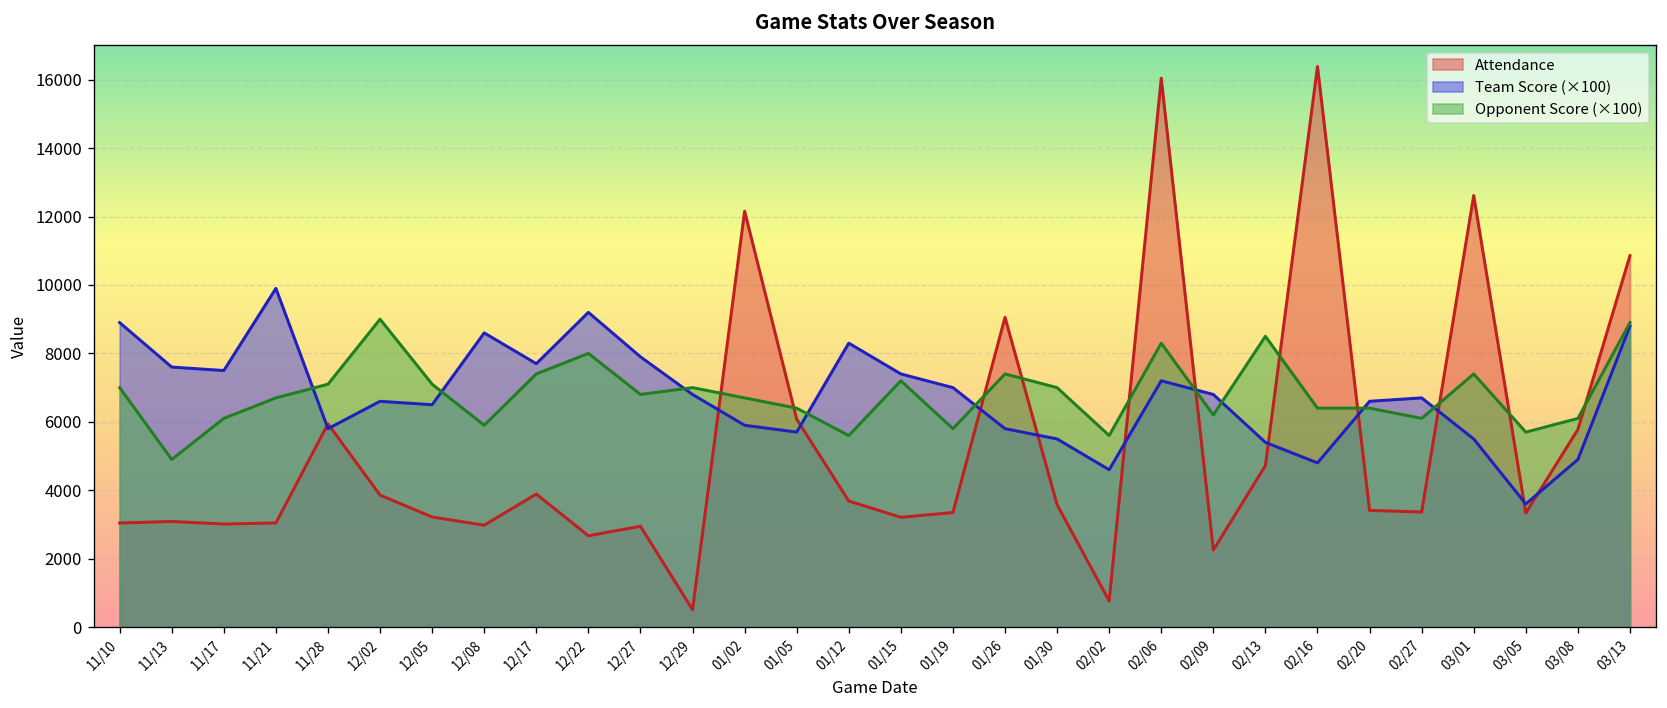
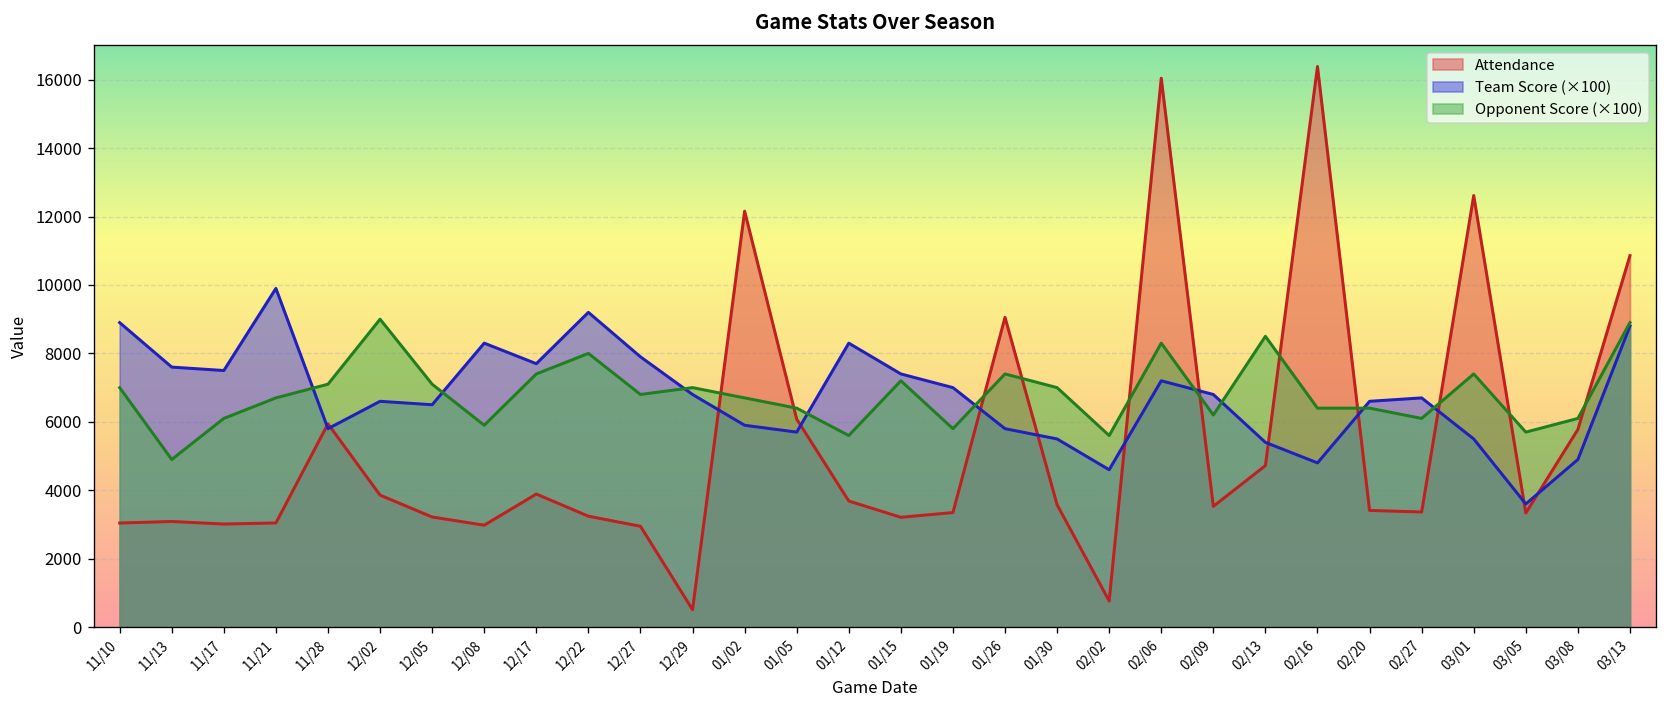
  {
    "Attendance": {
      "11/10": 3000,
      "11/13": 3100,
      "11/17": 3000,
      "11/21": 3000,
      "11/28": 5900,
      "12/02": 3900,
      "12/05": 3200,
      "12/08": 3000,
      "12/17": 3900,
-     "12/22": 2700,
+     "12/22": 3200,
      "12/27": 2900,
      "12/29": 500,
      "01/02": 12200,
      "01/05": 6100,
      "01/12": 3700,
      "01/15": 3200,
      "01/19": 3300,
      "01/26": 9100,
      "01/30": 3600,
      "02/02": 800,
      "02/06": 16000,
-     "02/09": 2300,
+     "02/09": 3500,
      "02/13": 4700,
      "02/16": 16400,
      "02/20": 3400,
      "02/27": 3400,
      "03/01": 12600,
      "03/05": 3300,
      "03/08": 5800,
      "03/13": 10900
    },
    "Team Score (×100)": {
      "11/10": 8900,
      "11/13": 7600,
      "11/17": 7500,
      "11/21": 9900,
      "11/28": 5800,
      "12/02": 6600,
      "12/05": 6500,
-     "12/08": 8600,
+     "12/08": 8300,
      "12/17": 7700,
      "12/22": 9200,
      "12/27": 7900,
      "12/29": 6800,
      "01/02": 5900,
      "01/05": 5700,
      "01/12": 8300,
      "01/15": 7400,
      "01/19": 7000,
      "01/26": 5800,
      "01/30": 5500,
      "02/02": 4600,
      "02/06": 7200,
      "02/09": 6800,
      "02/13": 5400,
      "02/16": 4800,
      "02/20": 6600,
      "02/27": 6700,
      "03/01": 5500,
      "03/05": 3600,
      "03/08": 4900,
      "03/13": 8800
    },
    "Opponent Score (×100)": {
      "11/10": 7000,
      "11/13": 4900,
      "11/17": 6100,
      "11/21": 6700,
      "11/28": 7100,
      "12/02": 9000,
      "12/05": 7100,
      "12/08": 5900,
      "12/17": 7400,
      "12/22": 8000,
      "12/27": 6800,
      "12/29": 7000,
      "01/02": 6700,
      "01/05": 6400,
      "01/12": 5600,
      "01/15": 7200,
      "01/19": 5800,
      "01/26": 7400,
      "01/30": 7000,
      "02/02": 5600,
      "02/06": 8300,
      "02/09": 6200,
      "02/13": 8500,
      "02/16": 6400,
      "02/20": 6400,
      "02/27": 6100,
      "03/01": 7400,
      "03/05": 5700,
      "03/08": 6100,
      "03/13": 8900
    }
  }
